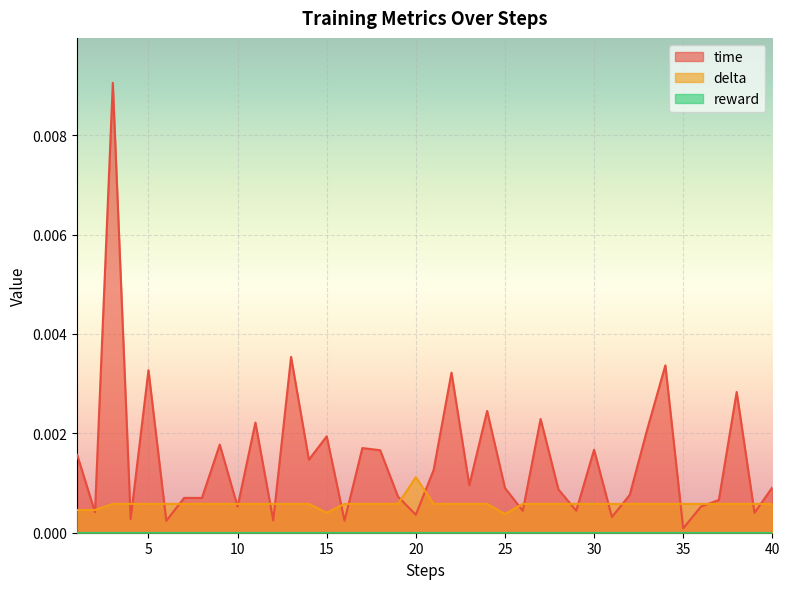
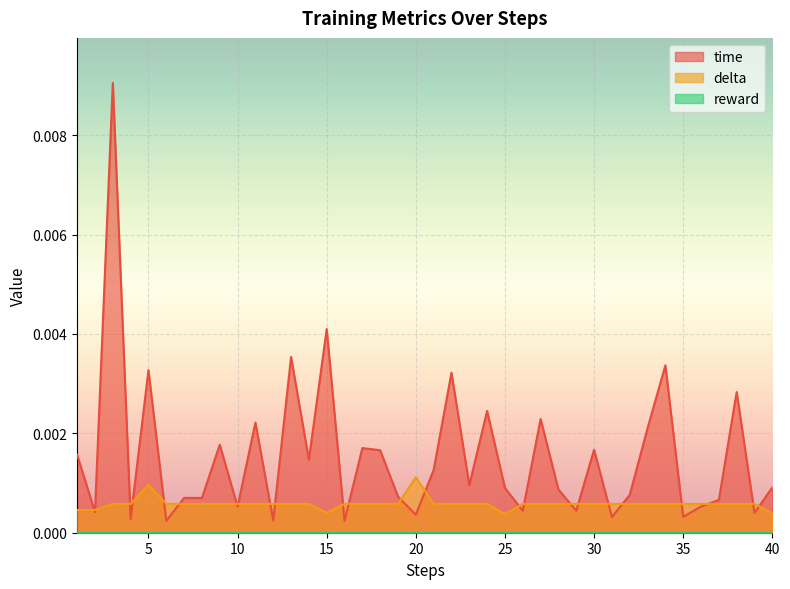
  {
    "time": {
      "5": 0.0033,
      "10": 0.0005,
-     "15": 0.0019,
+     "15": 0.0041,
      "20": 0.0004,
      "25": 0.0009,
      "30": 0.0017,
-     "35": 0.0001,
+     "35": 0.0003,
      "40": 0.0009
    },
    "delta": {
-     "5": 0.0006,
+     "5": 0.0010,
      "10": 0.0006,
      "15": 0.0004,
      "20": 0.0011,
      "25": 0.0004,
      "30": 0.0006,
      "35": 0.0006,
-     "40": 0.0006
+     "40": 0.0004
    },
    "reward": {
      "5": 0.0000,
      "10": 0.0000,
      "15": 0.0000,
      "20": 0.0000,
      "25": 0.0000,
      "30": 0.0000,
      "35": 0.0000,
      "40": 0.0000
    }
  }
